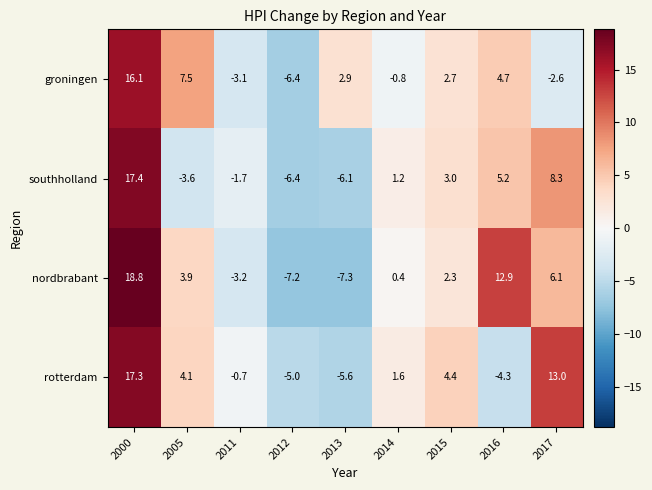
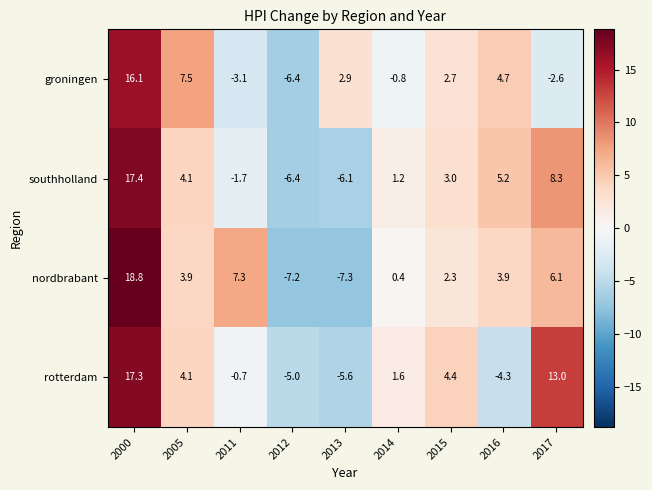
  {
    "groningen": {
      "2000": 16.1,
      "2005": 7.5,
      "2011": -3.1,
      "2012": -6.4,
      "2013": 2.9,
      "2014": -0.8,
      "2015": 2.7,
      "2016": 4.7,
      "2017": -2.6
    },
    "southholland": {
      "2000": 17.4,
-     "2005": -3.6,
+     "2005": 4.1,
      "2011": -1.7,
      "2012": -6.4,
      "2013": -6.1,
      "2014": 1.2,
      "2015": 3.0,
      "2016": 5.2,
      "2017": 8.3
    },
    "nordbrabant": {
      "2000": 18.8,
      "2005": 3.9,
-     "2011": -3.2,
+     "2011": 7.3,
      "2012": -7.2,
      "2013": -7.3,
      "2014": 0.4,
      "2015": 2.3,
-     "2016": 12.9,
+     "2016": 3.9,
      "2017": 6.1
    },
    "rotterdam": {
      "2000": 17.3,
      "2005": 4.1,
      "2011": -0.7,
      "2012": -5.0,
      "2013": -5.6,
      "2014": 1.6,
      "2015": 4.4,
      "2016": -4.3,
      "2017": 13.0
    }
  }
